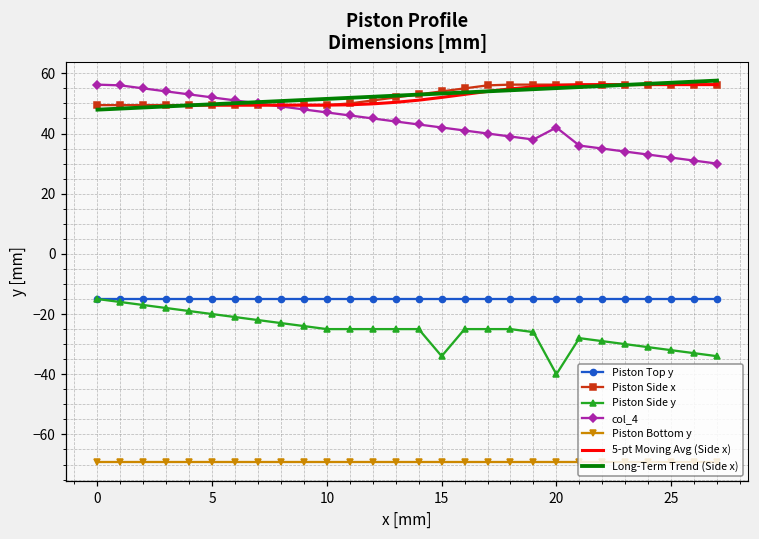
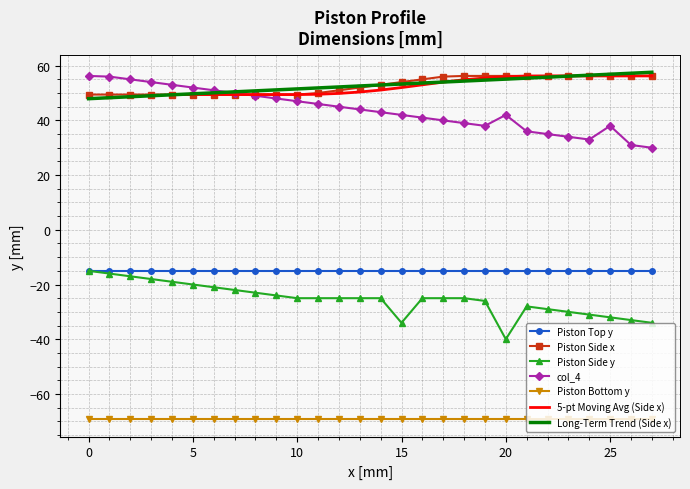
  {
    "Piston Top y": {
      "5": -15,
      "10": -15,
      "15": -15,
      "20": -15,
      "25": -15
    },
    "Piston Side x": {
      "0": 49
    },
    "Piston Side y": {
      "5": -20,
      "10": -25,
      "15": -34,
      "20": -40,
      "25": -32
    },
    "col_4": {
      "0": 56,
      "5": 52,
      "10": 47,
      "15": 42,
      "20": 42,
-     "25": 32
+     "25": 38
    },
    "Piston Bottom y": {
      "0": -69,
      "5": -69,
      "10": -69,
      "15": -69,
      "20": -69
    },
    "5-pt Moving Avg (Side x)": {
      "15": 52
    },
    "Long-Term Trend (Side x)": {
      "0": 48,
      "10": 52
    }
  }
